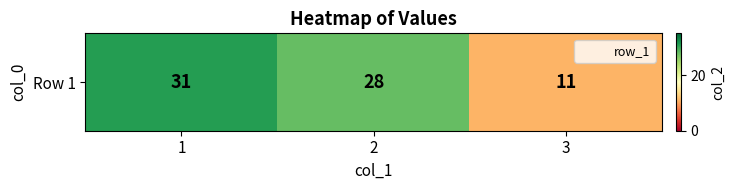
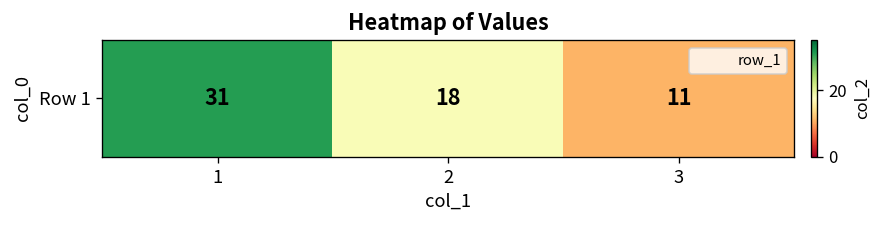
  {
    "Row 1": {
      "1": 31,
-     "2": 28,
+     "2": 18,
      "3": 11
    }
  }
